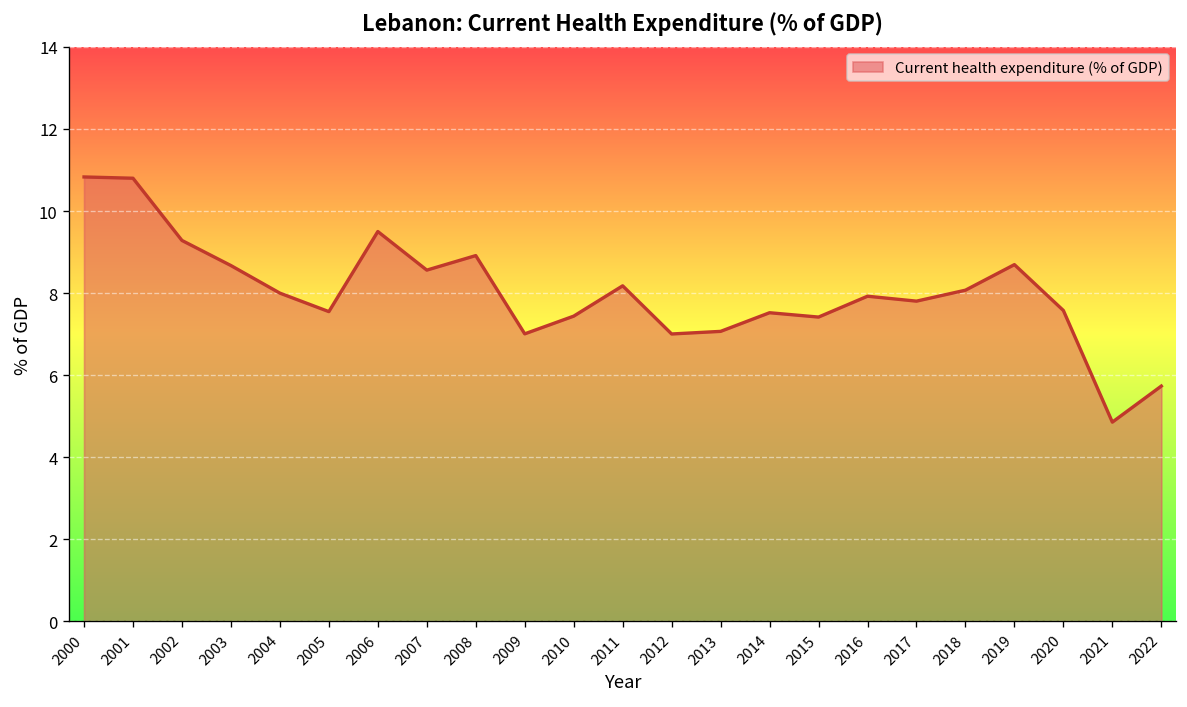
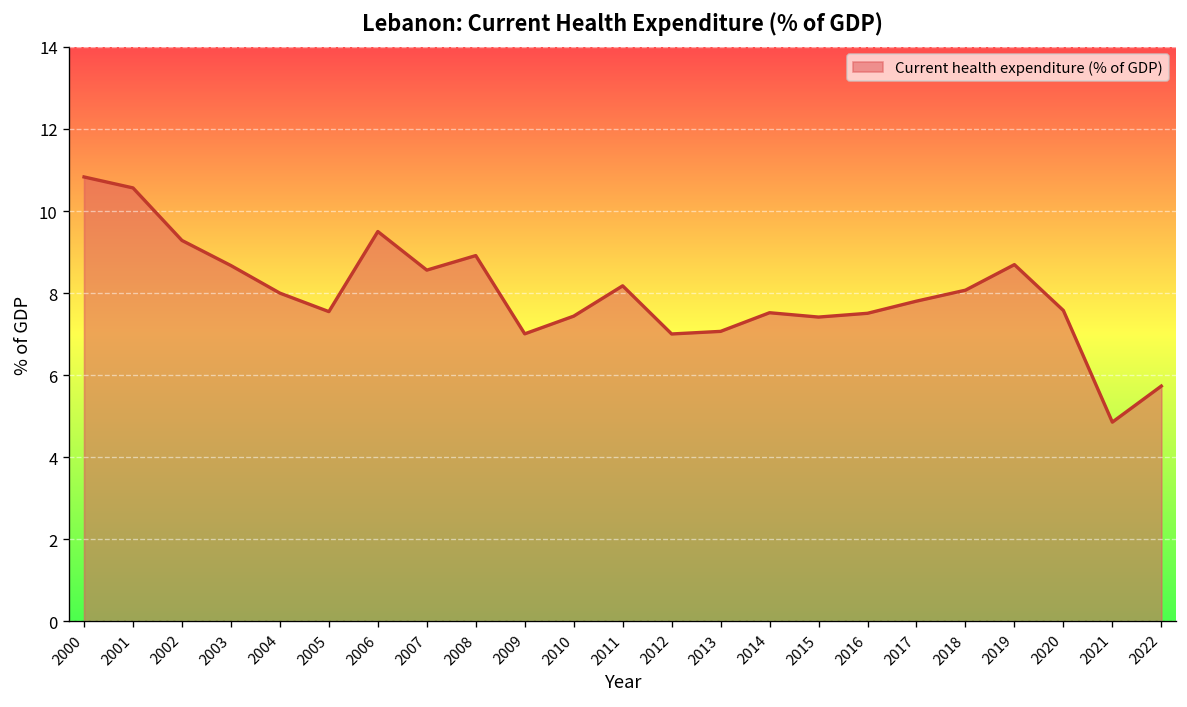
  {
    "2000": 10.8,
-   "2001": 10.8,
+   "2001": 10.6,
    "2002": 9.3,
    "2003": 8.7,
    "2004": 8.0,
    "2005": 7.5,
    "2006": 9.5,
    "2007": 8.6,
    "2008": 8.9,
    "2009": 7.0,
    "2010": 7.4,
    "2011": 8.2,
    "2012": 7.0,
    "2013": 7.1,
    "2014": 7.5,
    "2015": 7.4,
-   "2016": 7.9,
+   "2016": 7.5,
    "2017": 7.8,
    "2018": 8.1,
    "2019": 8.7,
    "2020": 7.6,
    "2021": 4.9,
    "2022": 5.7
  }
